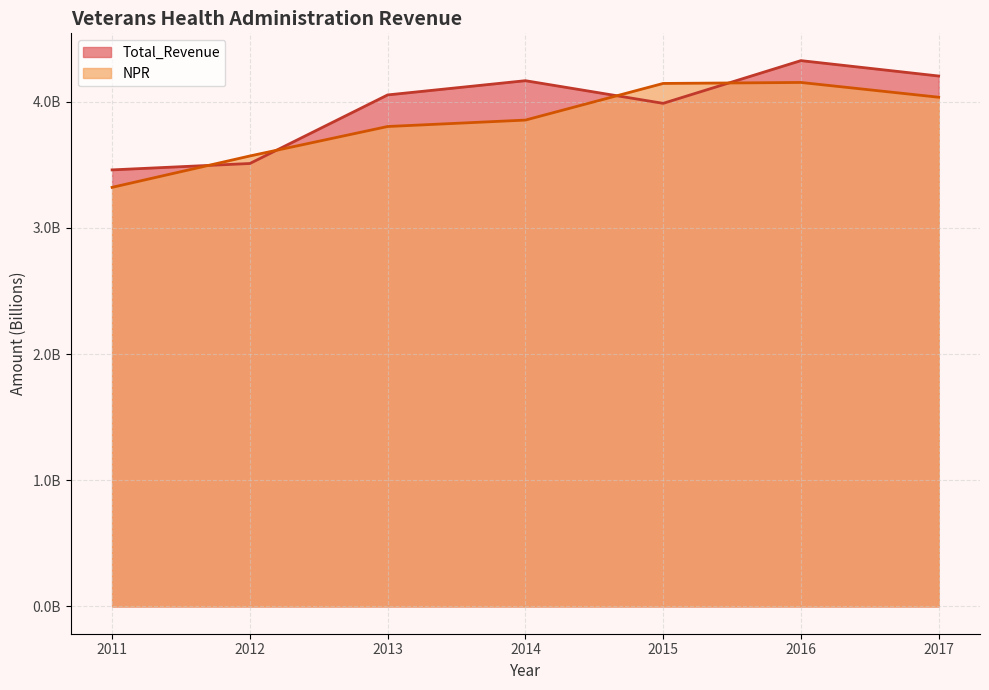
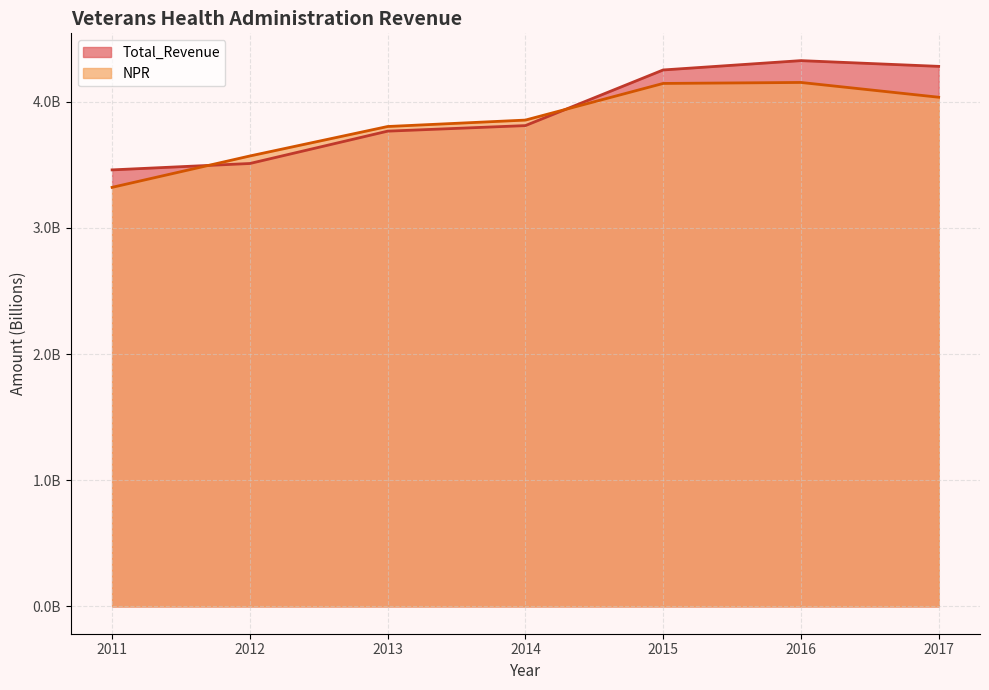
  {
    "Total_Revenue": {
      "2011": 3460000000,
      "2012": 3510000000,
-     "2013": 4050000000,
-     "2014": 4170000000,
-     "2015": 3990000000,
+     "2013": 3770000000,
+     "2014": 3810000000,
+     "2015": 4250000000,
      "2016": 4330000000,
-     "2017": 4200000000
+     "2017": 4280000000
    },
    "NPR": {
      "2011": 3320000000,
      "2012": 3570000000,
      "2013": 3800000000,
      "2014": 3850000000,
      "2015": 4150000000,
      "2016": 4150000000,
      "2017": 4040000000
    }
  }
